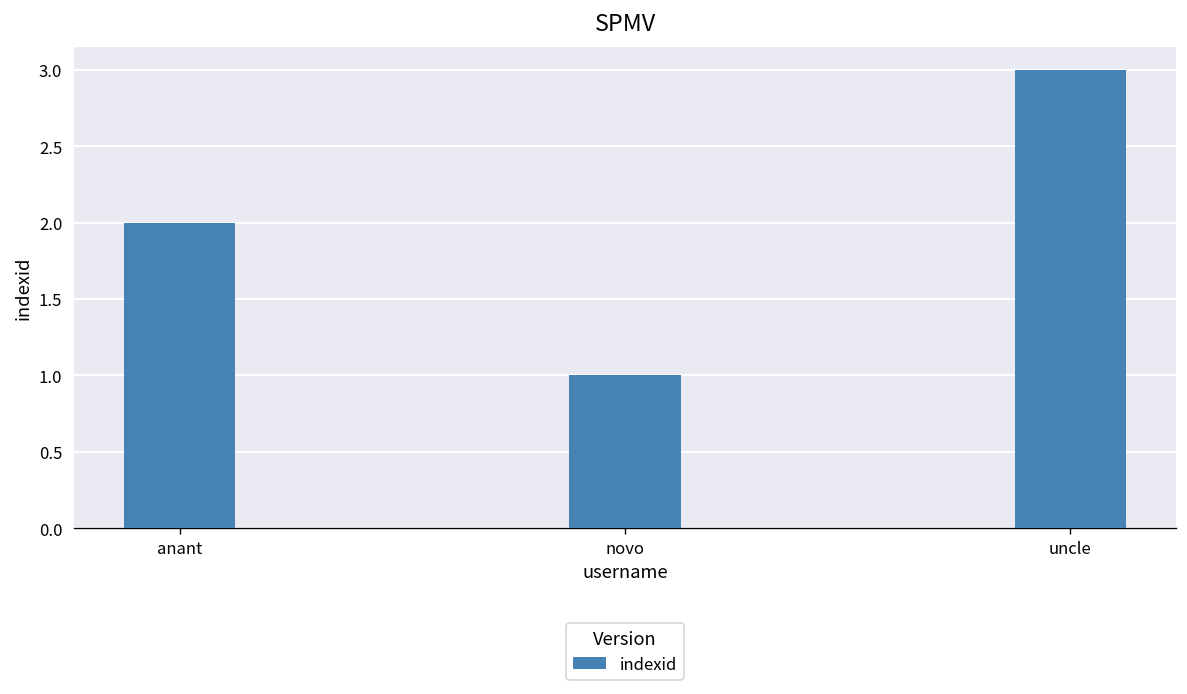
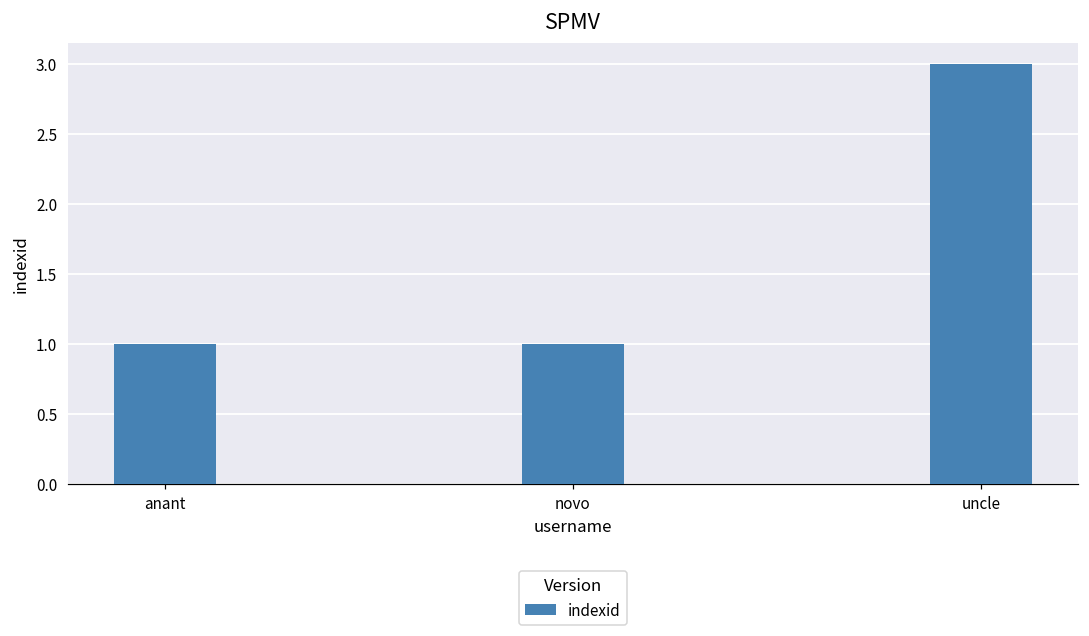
  {
-   "anant": 2,
+   "anant": 1,
    "novo": 1,
    "uncle": 3
  }
